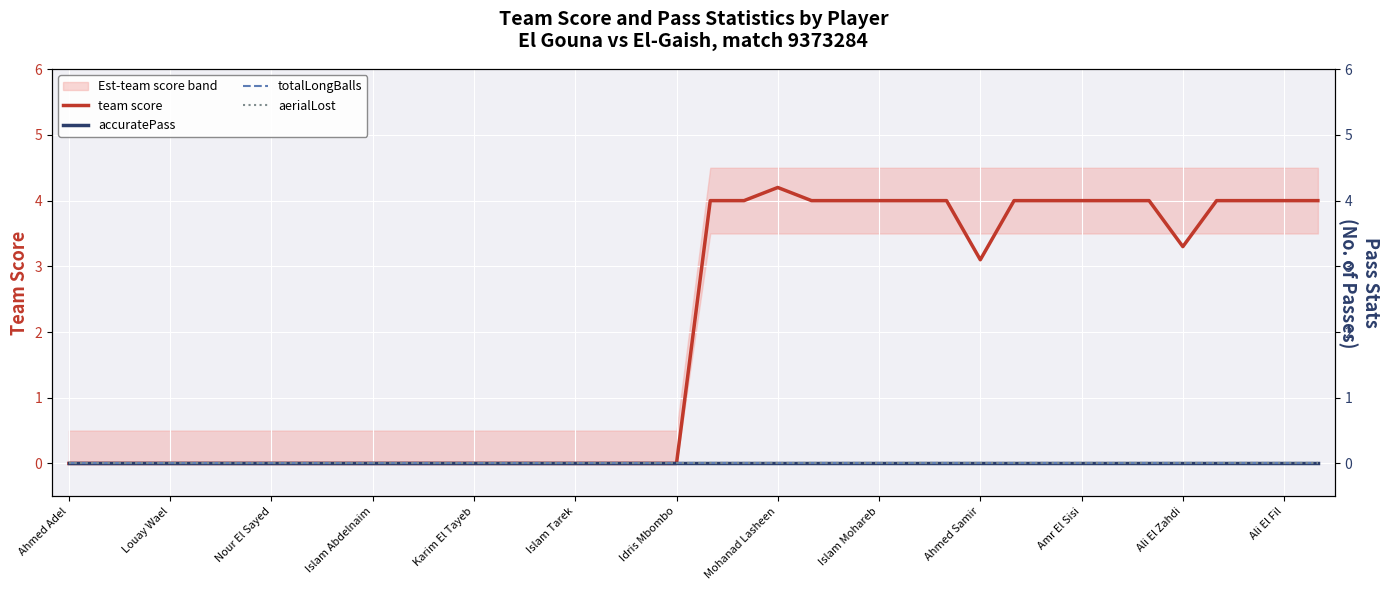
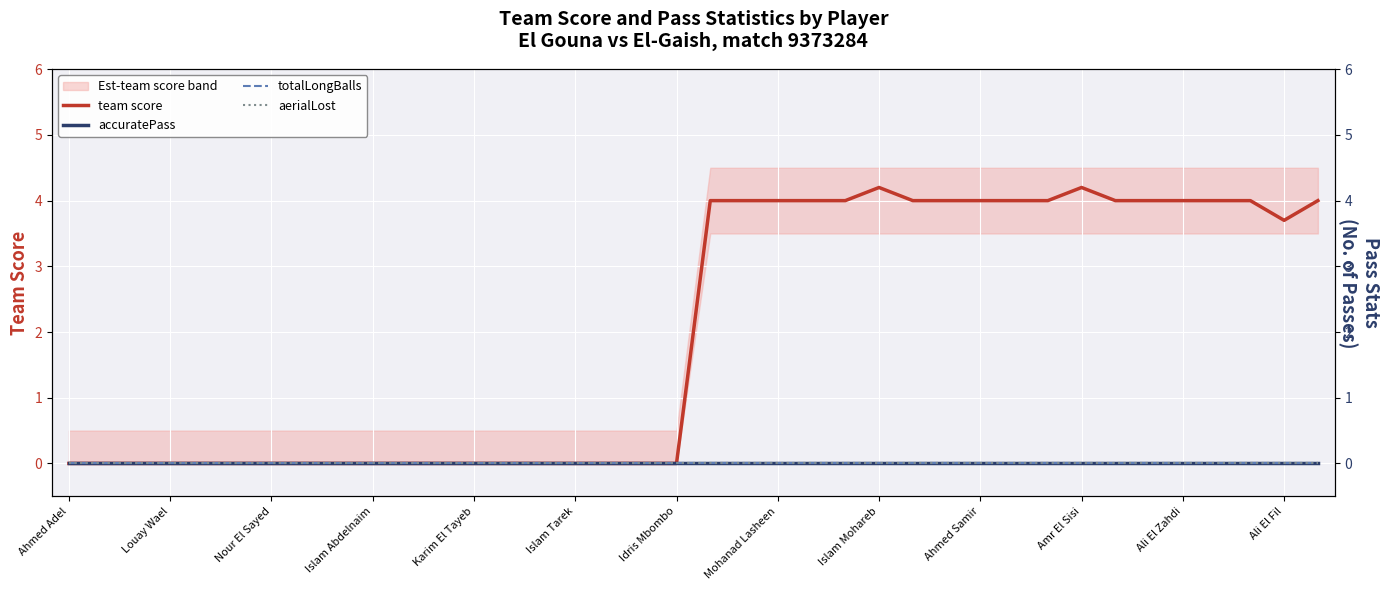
  {
    "team score": {
      "Ahmed Adel": 0.0,
      "Louay Wael": 0.0,
      "Nour El Sayed": 0.0,
      "Islam Abdelnaim": 0.0,
      "Karim El Tayeb": 0.0,
      "Islam Tarek": 0.0,
      "Idris Mbombo": 0.0,
-     "Mohanad Lasheen": 4.2,
-     "Islam Mohareb": 4.0,
-     "Ahmed Samir": 3.1,
-     "Amr El Sisi": 4.0,
-     "Ali El Zahdi": 3.3,
-     "Ali El Fil": 4.0
+     "Mohanad Lasheen": 4.0,
+     "Islam Mohareb": 4.2,
+     "Ahmed Samir": 4.0,
+     "Amr El Sisi": 4.2,
+     "Ali El Zahdi": 4.0,
+     "Ali El Fil": 3.7
    },
    "aerialLost": {
      "Ahmed Adel": 0.0,
      "Louay Wael": 0.0,
      "Nour El Sayed": 0.0,
      "Islam Abdelnaim": 0.0,
      "Karim El Tayeb": 0.0,
      "Islam Tarek": 0.0,
      "Idris Mbombo": 0.0,
      "Mohanad Lasheen": 0.0,
      "Islam Mohareb": 0.0,
      "Ahmed Samir": 0.0,
      "Amr El Sisi": 0.0,
      "Ali El Zahdi": 0.0,
      "Ali El Fil": 0.0
    }
  }
